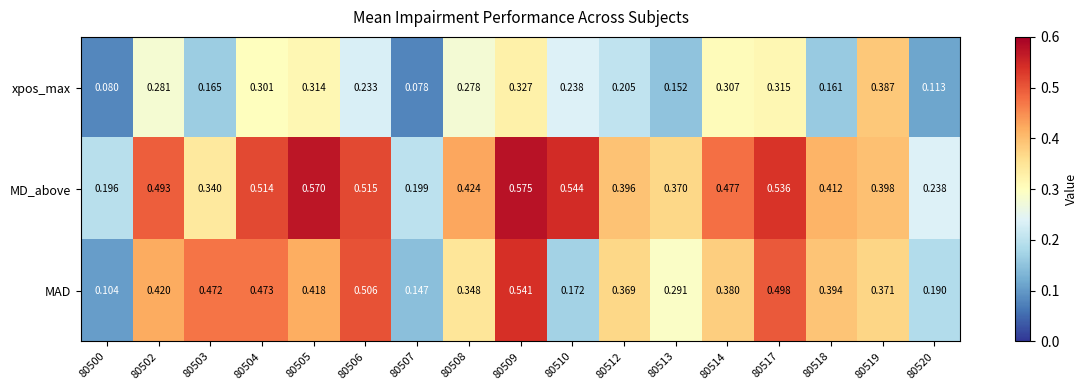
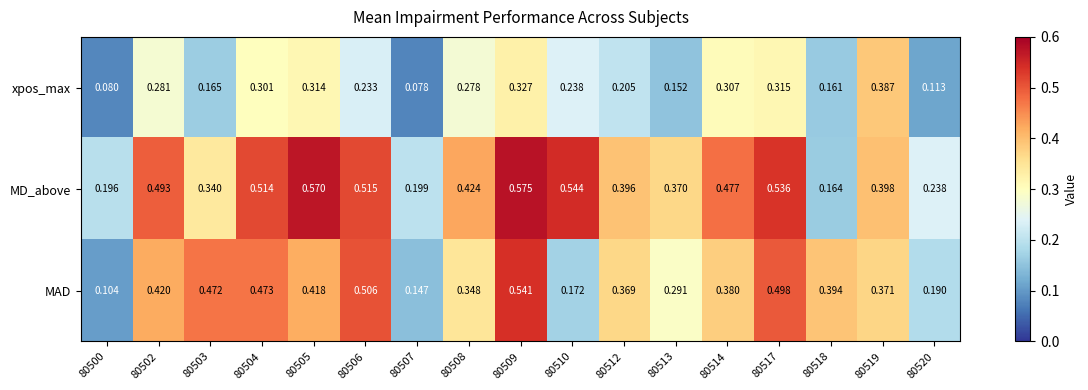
  {
    "xpos_max": {
      "80500": 0.080,
      "80502": 0.281,
      "80503": 0.165,
      "80504": 0.301,
      "80505": 0.314,
      "80506": 0.233,
      "80507": 0.078,
      "80508": 0.278,
      "80509": 0.327,
      "80510": 0.238,
      "80512": 0.205,
      "80513": 0.152,
      "80514": 0.307,
      "80517": 0.315,
      "80518": 0.161,
      "80519": 0.387,
      "80520": 0.113
    },
    "MD_above": {
      "80500": 0.196,
      "80502": 0.493,
      "80503": 0.340,
      "80504": 0.514,
      "80505": 0.570,
      "80506": 0.515,
      "80507": 0.199,
      "80508": 0.424,
      "80509": 0.575,
      "80510": 0.544,
      "80512": 0.396,
      "80513": 0.370,
      "80514": 0.477,
      "80517": 0.536,
-     "80518": 0.412,
+     "80518": 0.164,
      "80519": 0.398,
      "80520": 0.238
    },
    "MAD": {
      "80500": 0.104,
      "80502": 0.420,
      "80503": 0.472,
      "80504": 0.473,
      "80505": 0.418,
      "80506": 0.506,
      "80507": 0.147,
      "80508": 0.348,
      "80509": 0.541,
      "80510": 0.172,
      "80512": 0.369,
      "80513": 0.291,
      "80514": 0.380,
      "80517": 0.498,
      "80518": 0.394,
      "80519": 0.371,
      "80520": 0.190
    }
  }
